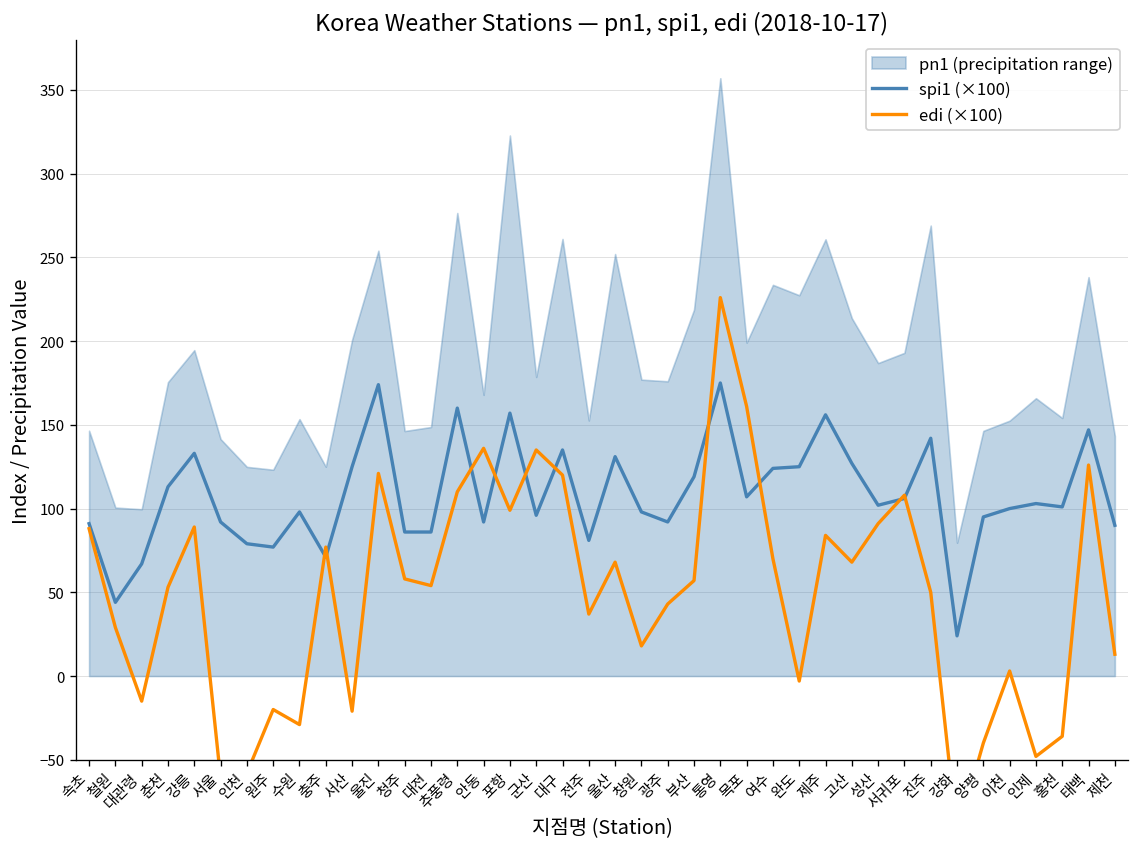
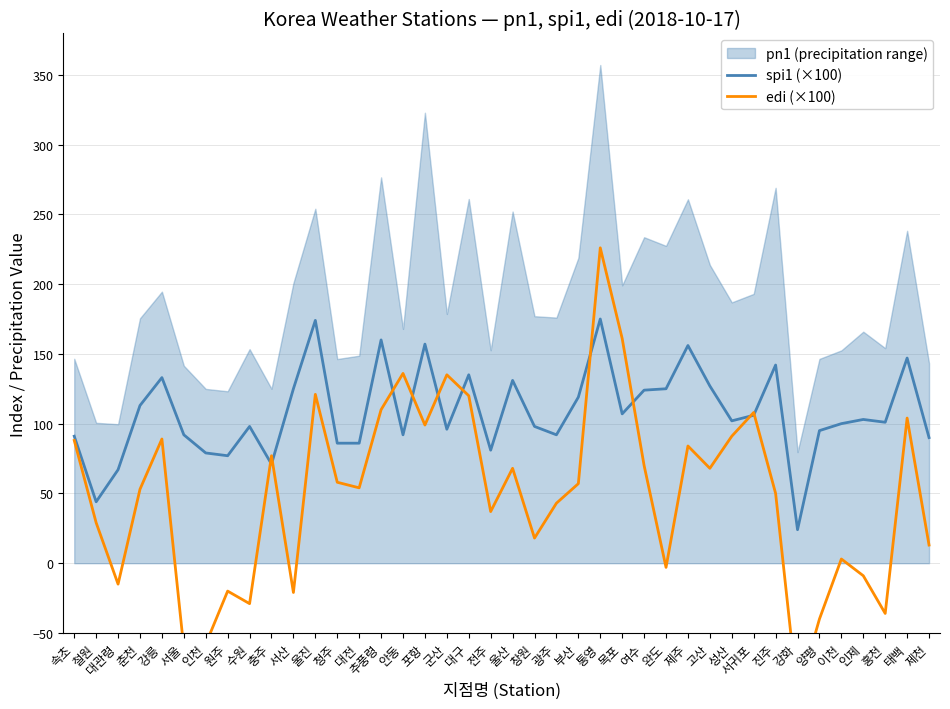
  {
    "edi (×100)": {
      "속초": 88,
      "철원": 29,
      "대관령": -15,
      "춘천": 53,
      "강릉": 89,
      "원주": -20,
      "수원": -29,
      "충주": 77,
      "서산": -21,
      "울진": 121,
      "청주": 58,
      "대전": 54,
      "추풍령": 110,
      "안동": 136,
      "포항": 99,
      "군산": 135,
      "대구": 120,
      "전주": 37,
      "울산": 68,
      "창원": 18,
      "광주": 43,
      "부산": 57,
      "통영": 226,
      "목포": 161,
      "여수": 70,
      "완도": -3,
      "제주": 84,
      "고산": 68,
      "성산": 91,
      "서귀포": 108,
      "진주": 50,
      "양평": -40,
      "이천": 3,
-     "인제": -48,
+     "인제": -9,
      "홍천": -36,
-     "태백": 126,
+     "태백": 104,
      "제천": 13
    }
  }
